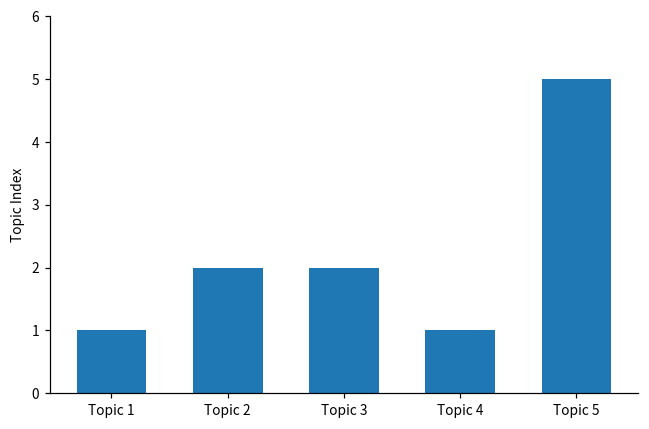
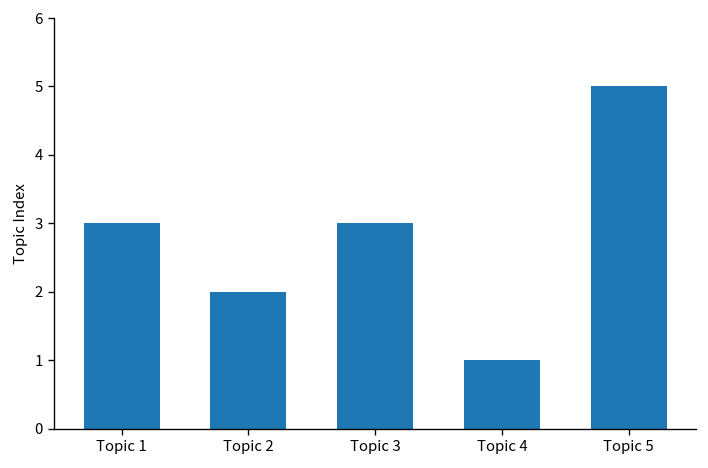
  {
-   "Topic 1": 1,
+   "Topic 1": 3,
    "Topic 2": 2,
-   "Topic 3": 2,
+   "Topic 3": 3,
    "Topic 4": 1,
    "Topic 5": 5
  }
